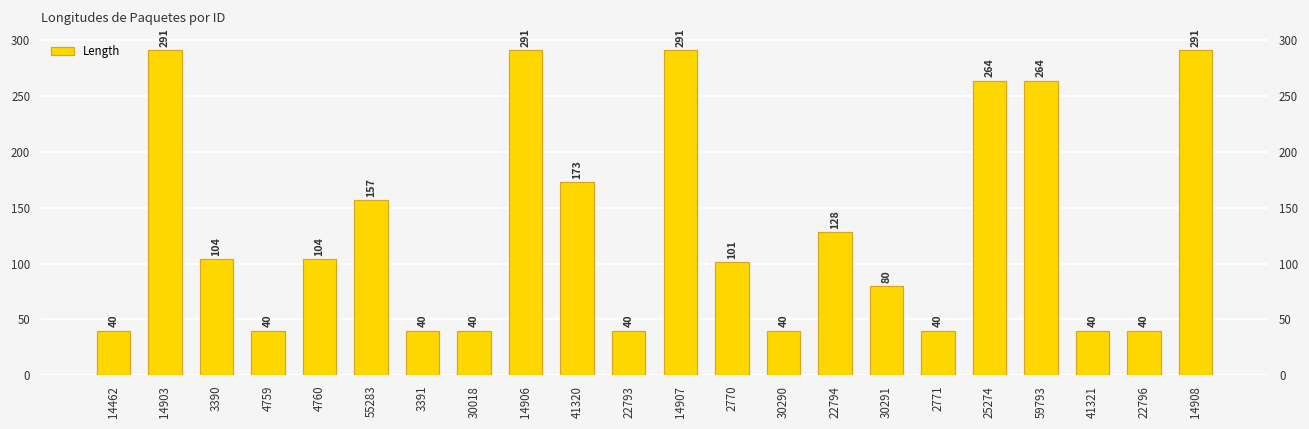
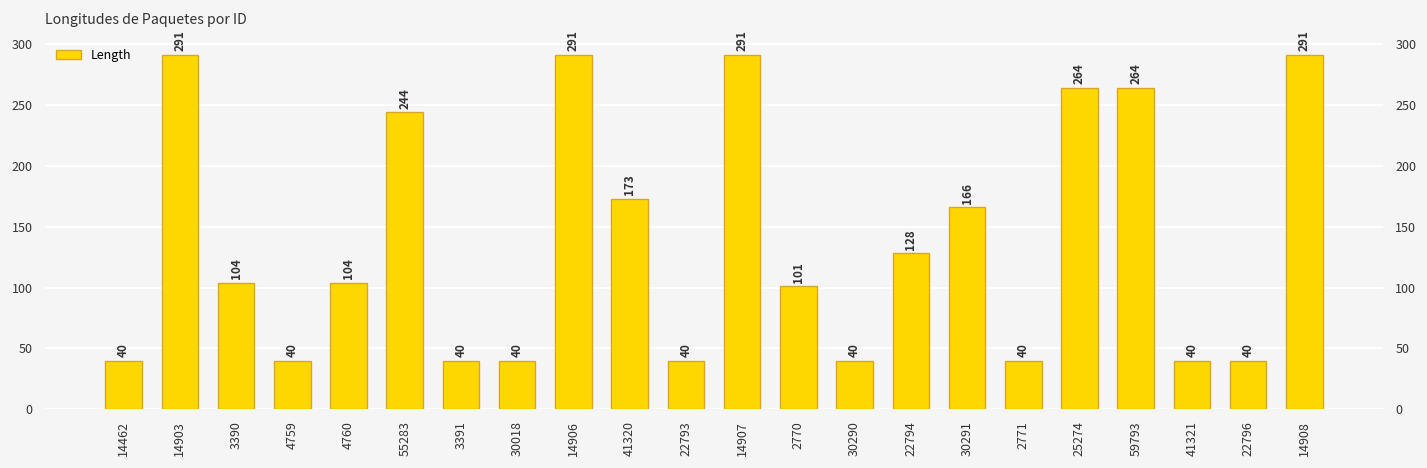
  {
    "14462": 40,
    "14903": 291,
    "3390": 104,
    "4759": 40,
    "4760": 104,
-   "55283": 157,
+   "55283": 244,
    "3391": 40,
    "30018": 40,
    "14906": 291,
    "41320": 173,
    "22793": 40,
    "14907": 291,
    "2770": 101,
    "30290": 40,
    "22794": 128,
-   "30291": 80,
+   "30291": 166,
    "2771": 40,
    "25274": 264,
    "59793": 264,
    "41321": 40,
    "22796": 40,
    "14908": 291
  }
